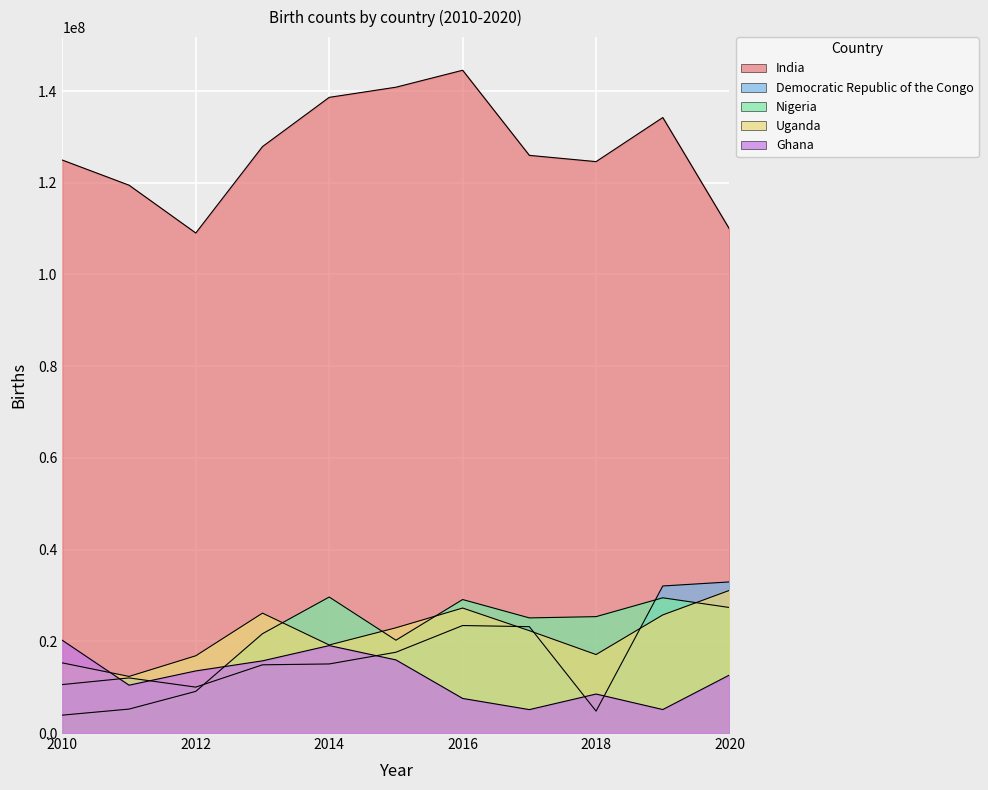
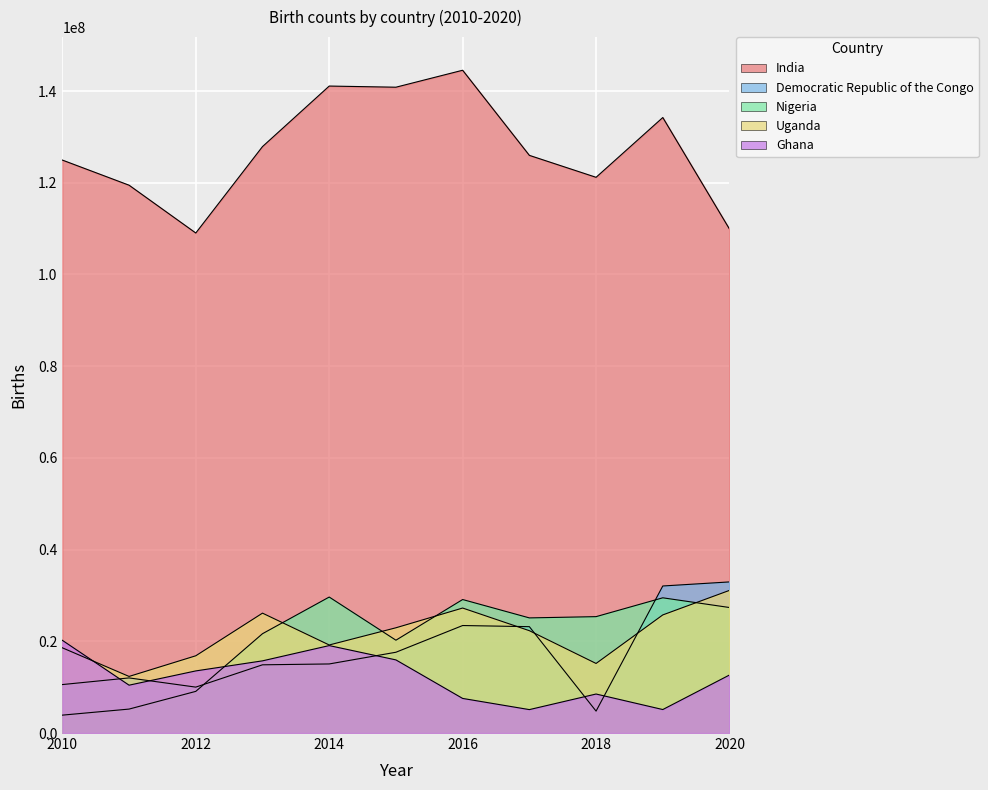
  {
    "India": {
      "2010": 125000000,
      "2012": 109000000,
-     "2014": 139000000,
+     "2014": 141000000,
      "2016": 145000000,
-     "2018": 125000000,
+     "2018": 121000000,
      "2020": 110000000
    },
    "Democratic Republic of the Congo": {
      "2010": 11000000,
      "2012": 10000000,
      "2014": 15000000,
      "2016": 23000000,
      "2018": 5000000,
      "2020": 33000000
    },
    "Nigeria": {
      "2010": 4000000,
      "2012": 9000000,
      "2014": 30000000,
      "2016": 29000000,
      "2018": 25000000,
      "2020": 27000000
    },
    "Uganda": {
-     "2010": 15000000,
+     "2010": 19000000,
      "2012": 17000000,
      "2016": 27000000,
-     "2018": 17000000,
+     "2018": 15000000,
      "2020": 31000000
    },
    "Ghana": {
      "2010": 20000000,
      "2012": 14000000,
      "2016": 8000000,
      "2018": 9000000,
      "2020": 13000000
    }
  }
